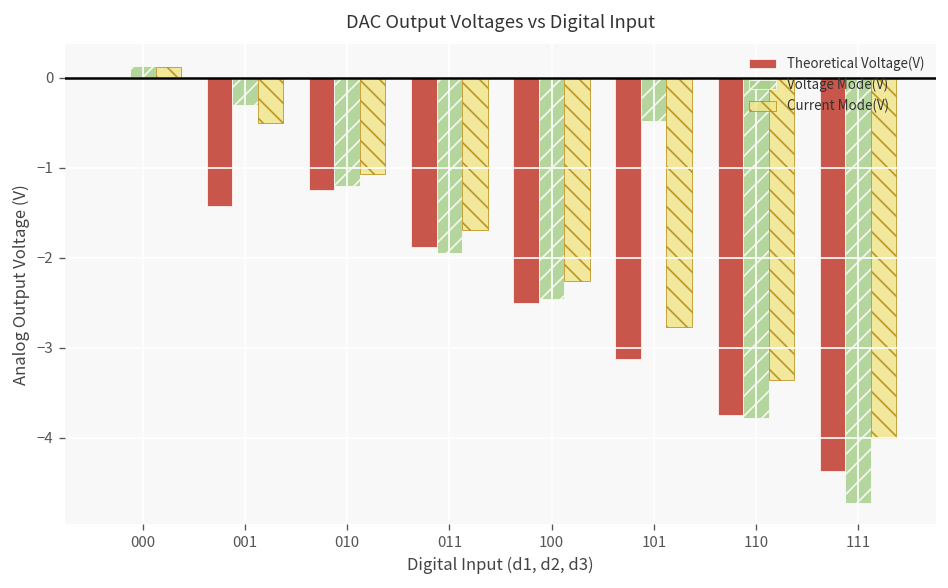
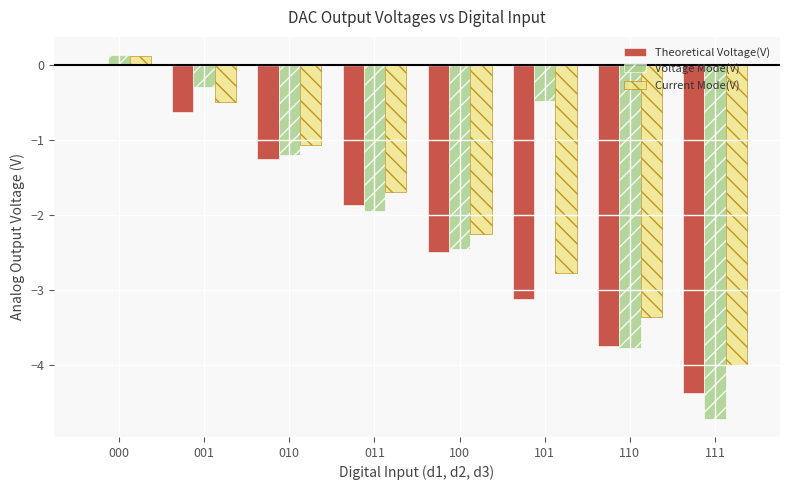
  {
    "Theoretical Voltage(V)": {
      "000": 0.0,
-     "001": -1.4,
+     "001": -0.6,
      "010": -1.3,
      "011": -1.9,
      "100": -2.5,
      "101": -3.1,
      "110": -3.8,
      "111": -4.4
    },
    "Voltage Mode(V)": {
      "000": 0.1,
      "001": -0.3,
      "010": -1.2,
      "011": -2.0,
      "100": -2.5,
      "101": -0.5,
      "110": -3.8,
      "111": -4.7
    },
    "Current Mode(V)": {
      "000": 0.1,
      "001": -0.5,
      "010": -1.1,
      "011": -1.7,
      "100": -2.3,
      "101": -2.8,
      "110": -3.4,
      "111": -4.0
    }
  }
